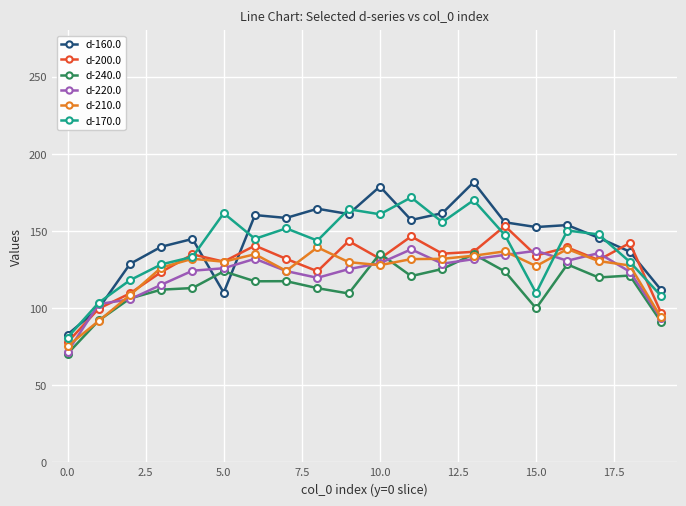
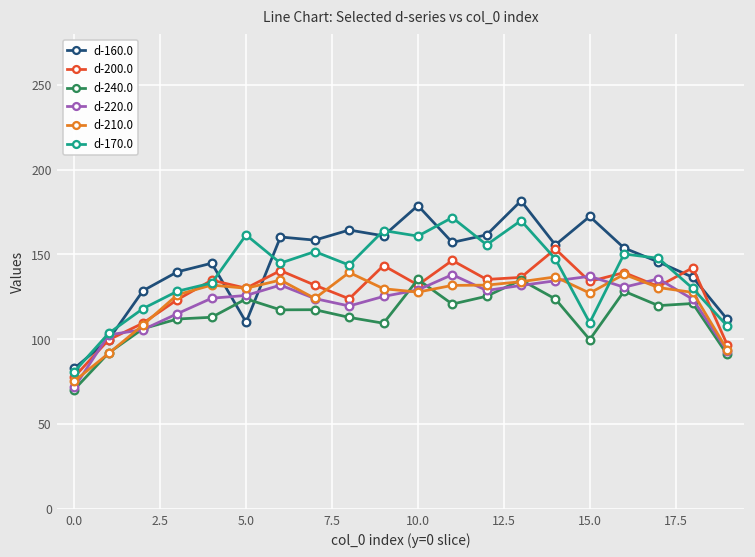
  {
    "d-160.0": {
      "0.0": 83,
      "5.0": 110,
      "10.0": 179,
-     "15.0": 153
+     "15.0": 172
    },
    "d-240.0": {
      "5.0": 124,
      "10.0": 135,
      "15.0": 100
    },
    "d-220.0": {
      "5.0": 126,
      "15.0": 137
    },
    "d-170.0": {
      "0.0": 81,
      "5.0": 162,
      "10.0": 161,
      "15.0": 110
    }
  }
